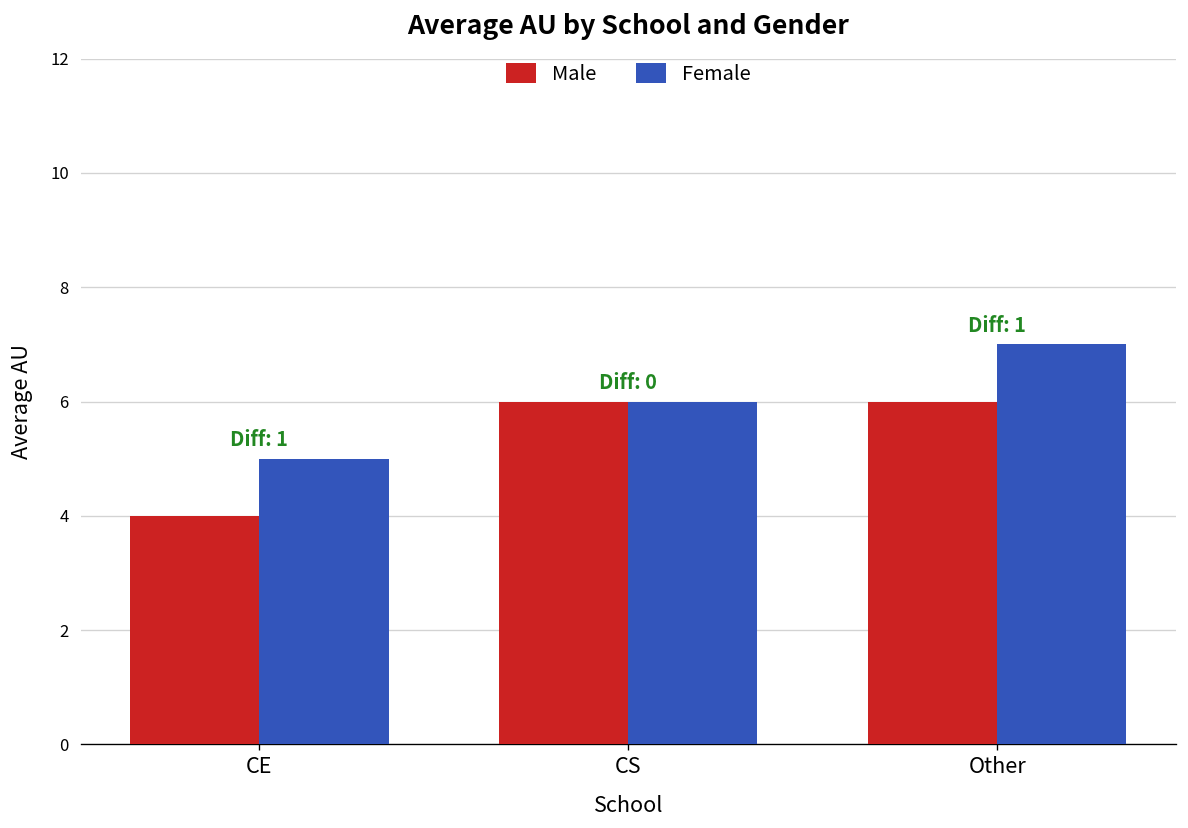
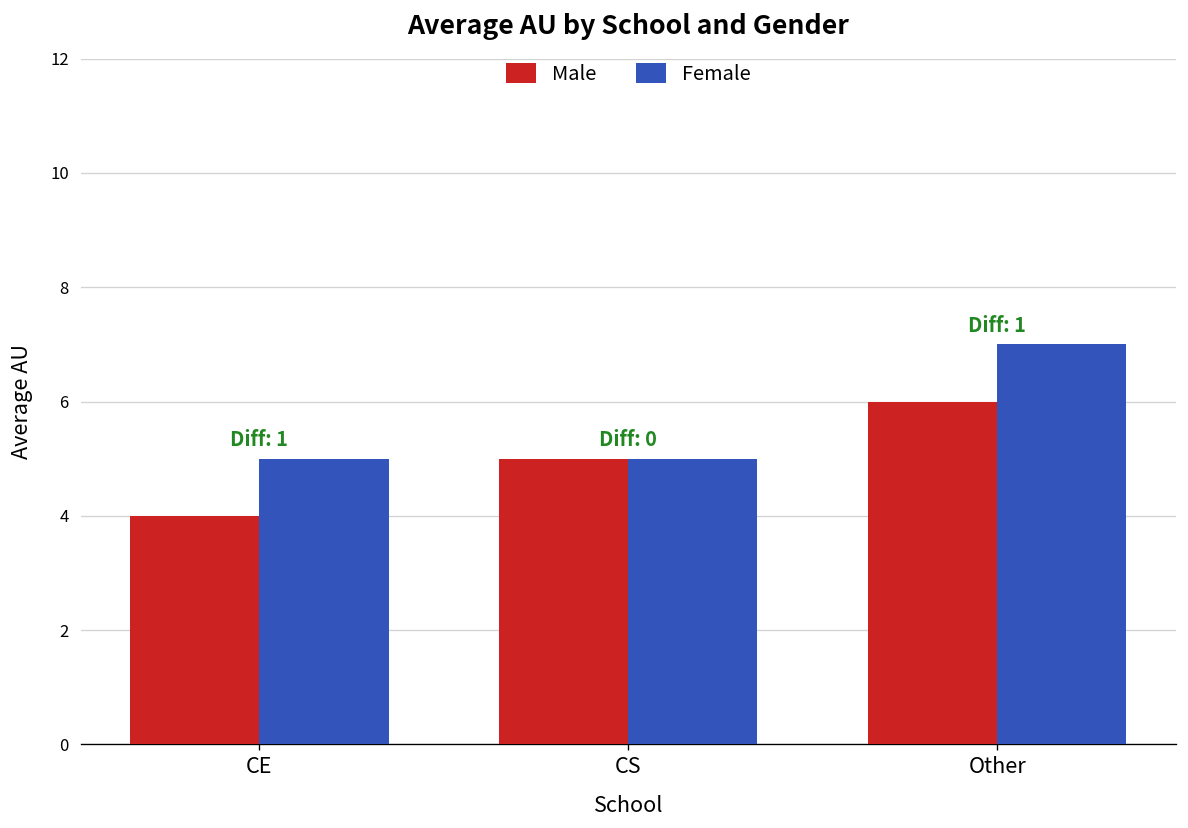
  {
    "Male": {
      "CE": 4,
-     "CS": 6,
+     "CS": 5,
      "Other": 6
    },
    "Female": {
      "CE": 5,
-     "CS": 6,
+     "CS": 5,
      "Other": 7
    }
  }
